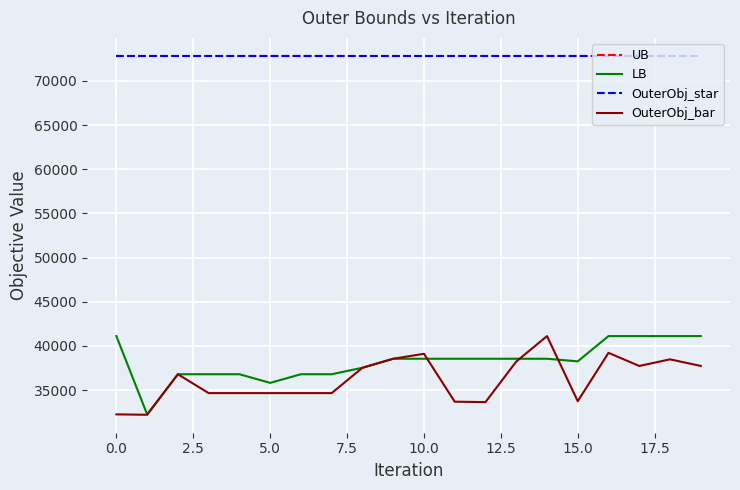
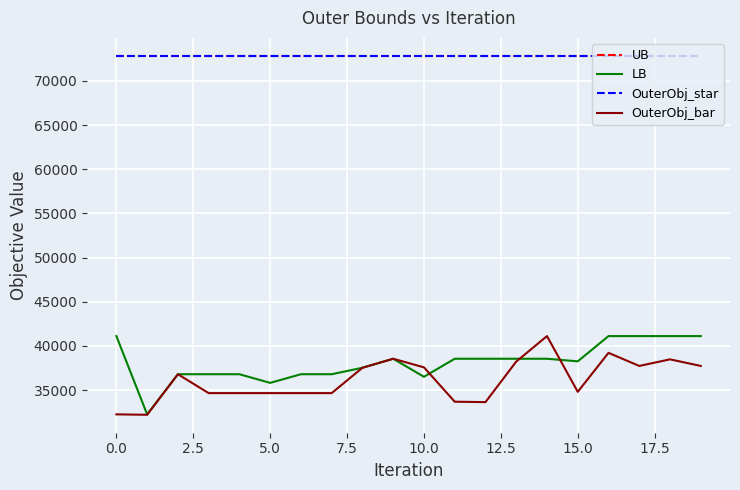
  {
    "OuterObj_star": {
      "0.0": 73000,
      "5.0": 73000,
      "10.0": 73000,
      "15.0": 73000
    },
    "LB": {
      "0.0": 41000,
      "5.0": 36000,
-     "10.0": 39000,
+     "10.0": 37000,
      "15.0": 38000
    },
    "OuterObj_bar": {
      "0.0": 32000,
      "5.0": 35000,
-     "10.0": 39000,
-     "15.0": 34000
+     "10.0": 38000,
+     "15.0": 35000
    }
  }
